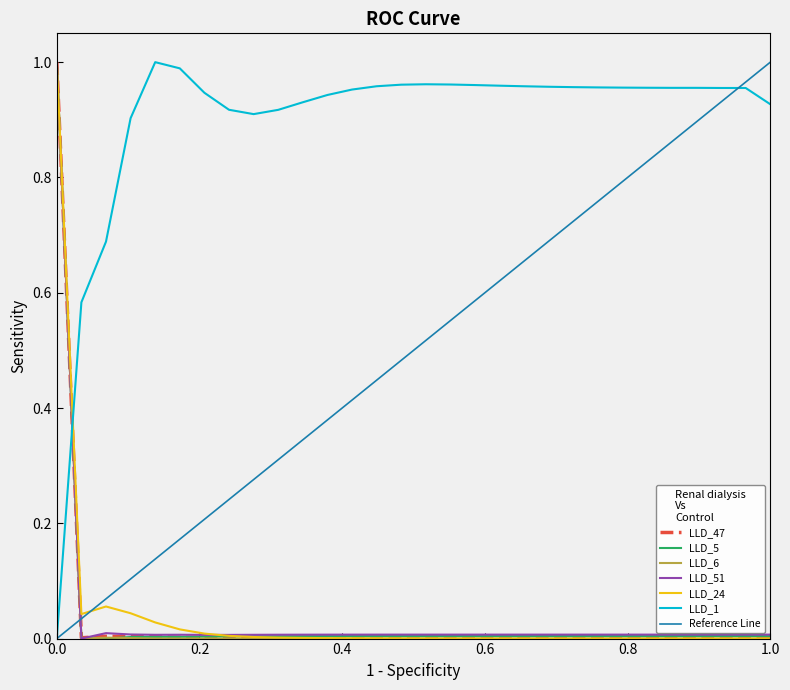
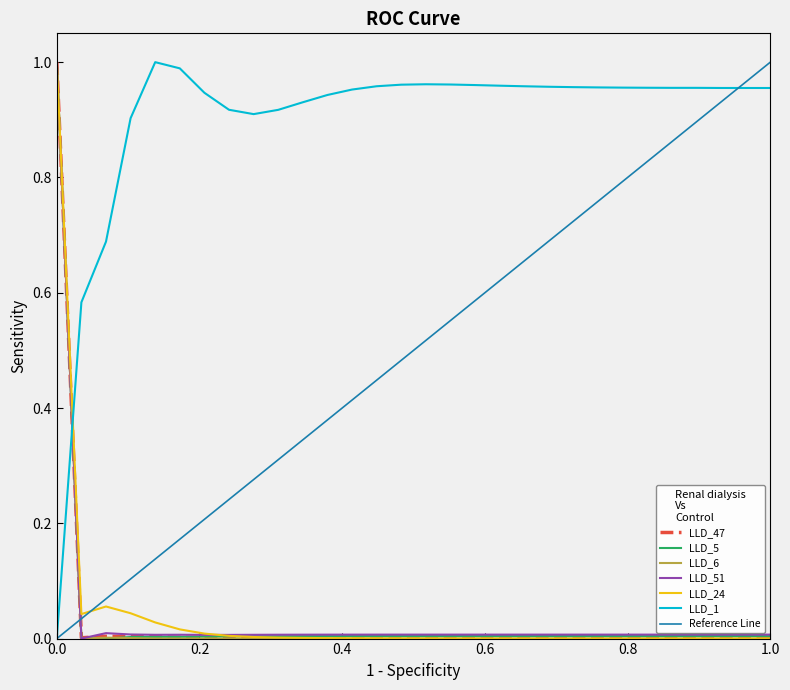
  {
    "LLD_1": {
-     "1.0": 0.93
+     "1.0": 0.96
    },
    "Reference Line": {
      "1.0": 1.00
    }
  }
